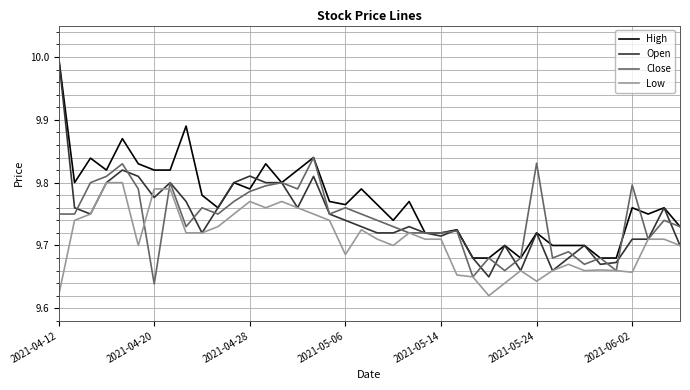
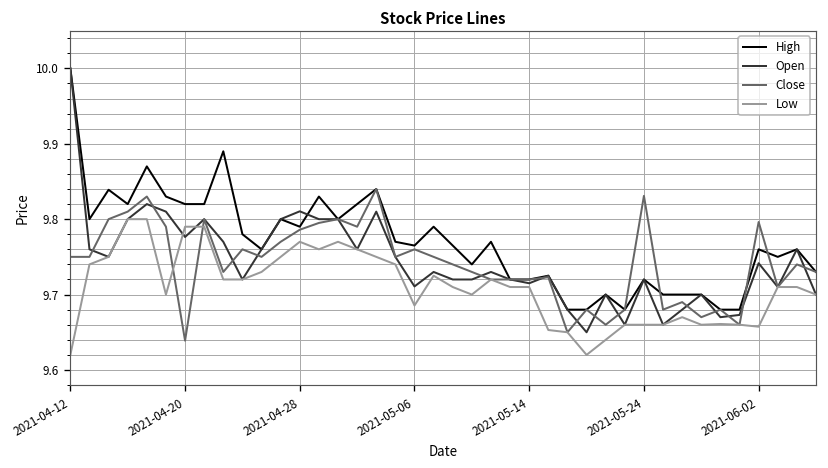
  {
    "High": {
      "2021-04-20": 9.82,
      "2021-05-06": 9.77,
      "2021-06-02": 9.76
    },
    "Open": {
      "2021-04-20": 9.78,
      "2021-04-28": 9.81,
-     "2021-05-06": 9.74,
+     "2021-05-06": 9.71,
      "2021-05-14": 9.72,
-     "2021-06-02": 9.71
+     "2021-06-02": 9.74
    },
    "Close": {
      "2021-04-12": 9.75,
      "2021-04-20": 9.64,
      "2021-05-06": 9.76,
      "2021-05-24": 9.83,
      "2021-06-02": 9.80
    },
    "Low": {
      "2021-04-12": 9.62,
      "2021-04-20": 9.79,
      "2021-04-28": 9.77,
      "2021-05-06": 9.69,
      "2021-05-14": 9.71,
-     "2021-05-24": 9.64,
+     "2021-05-24": 9.66,
      "2021-06-02": 9.66
    }
  }
